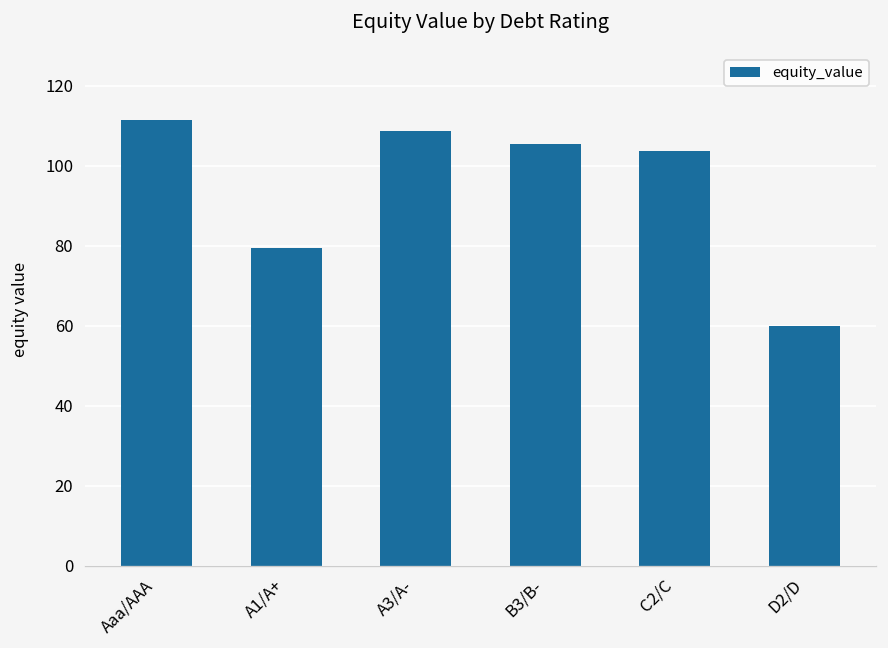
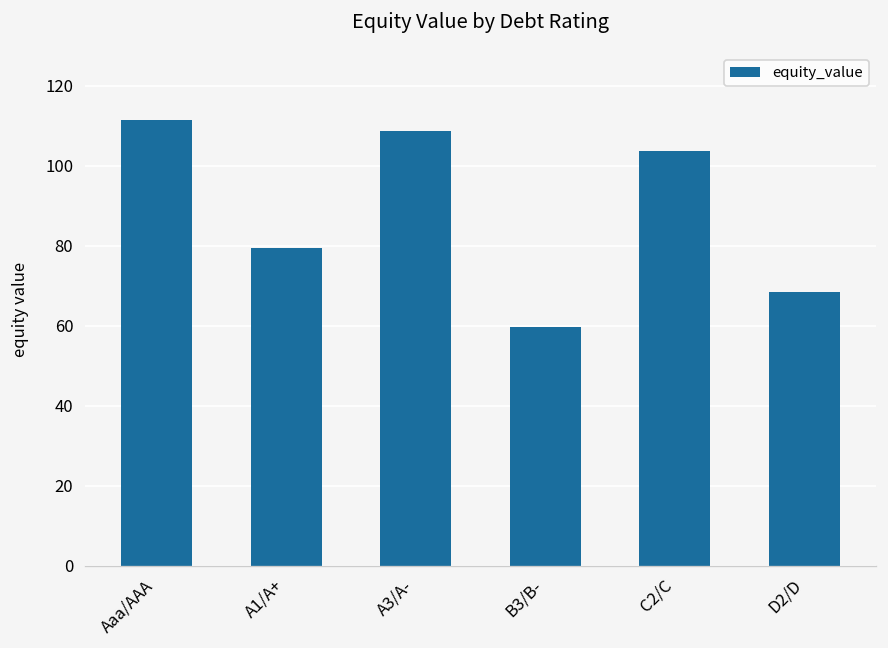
  {
    "Aaa/AAA": 112,
    "A1/A+": 79,
    "A3/A-": 109,
-   "B3/B-": 105,
+   "B3/B-": 60,
    "C2/C": 104,
-   "D2/D": 60
+   "D2/D": 68
  }
